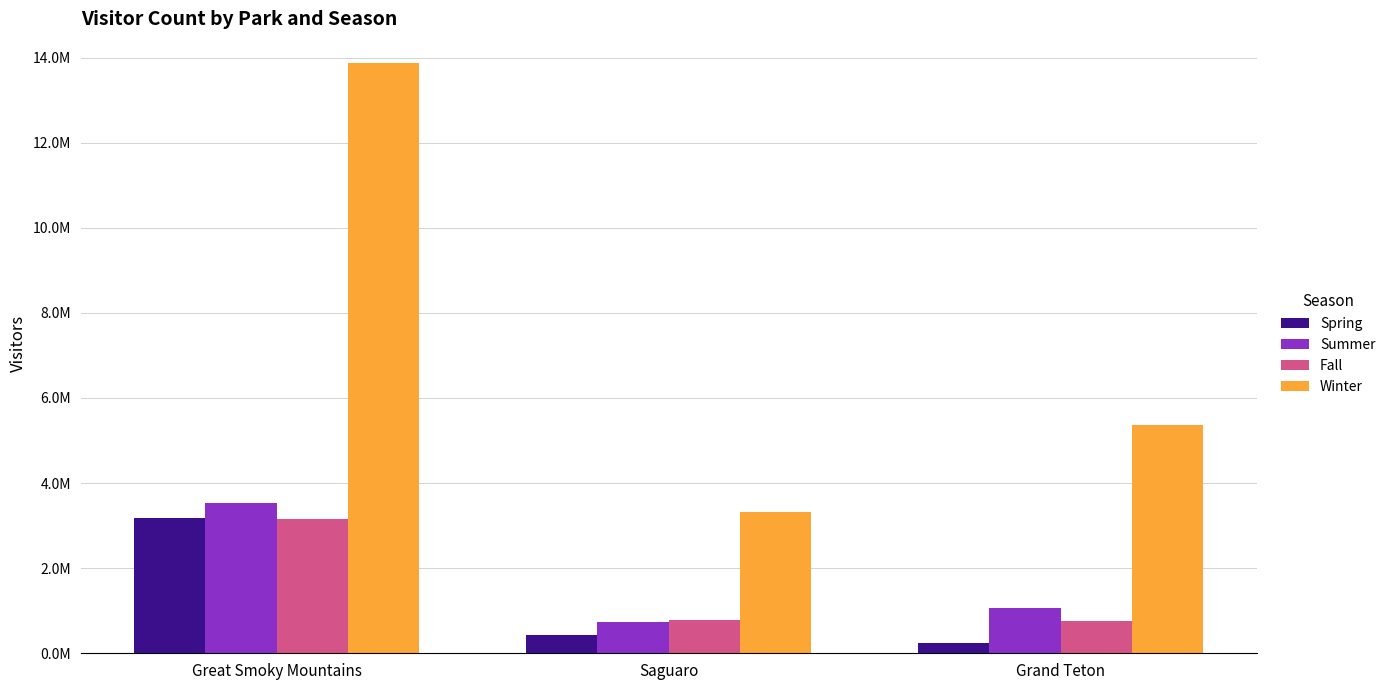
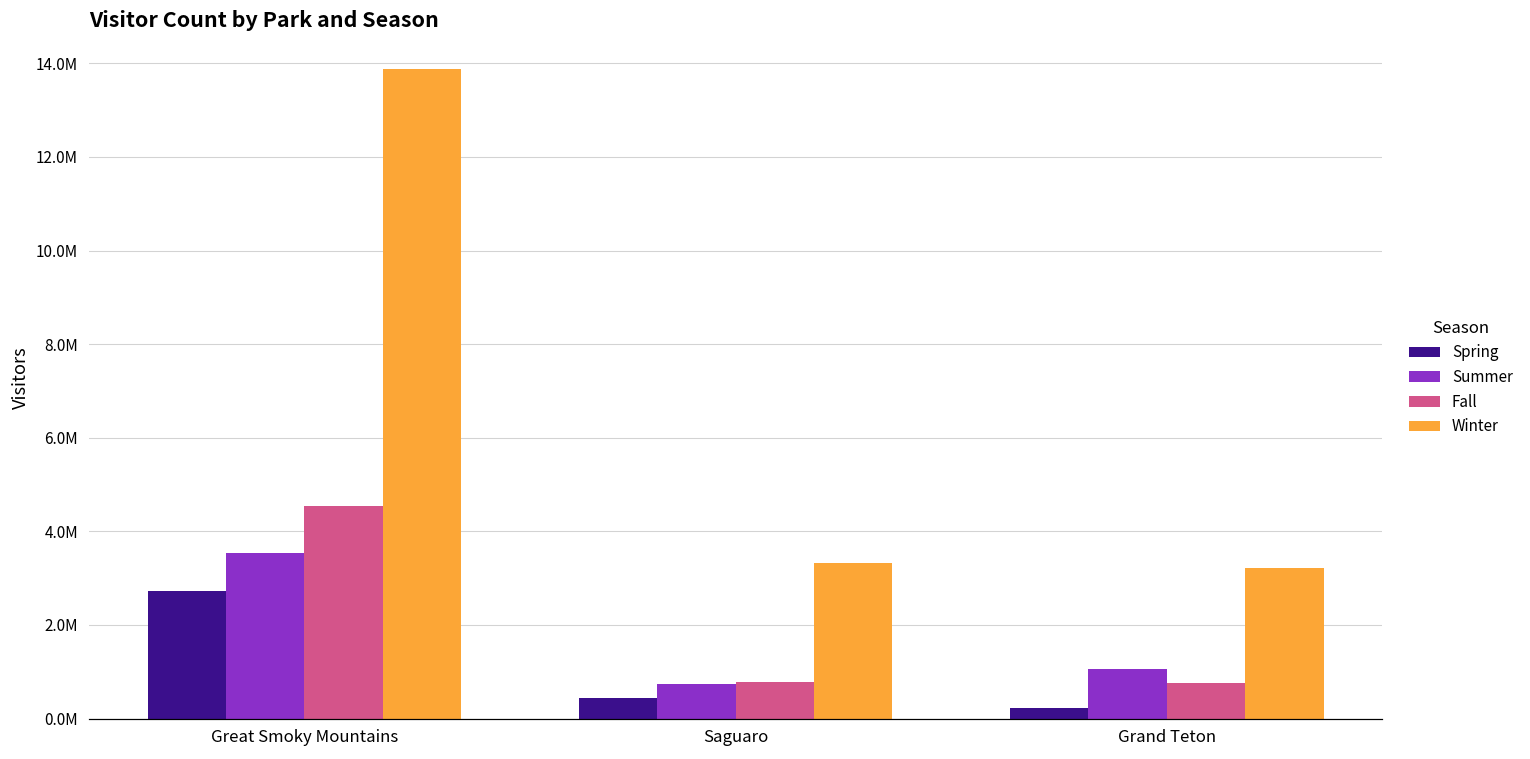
  {
    "Spring": {
-     "Great Smoky Mountains": 3200000,
+     "Great Smoky Mountains": 2700000,
      "Saguaro": 400000,
      "Grand Teton": 200000
    },
    "Summer": {
      "Great Smoky Mountains": 3500000,
      "Saguaro": 700000,
      "Grand Teton": 1100000
    },
    "Fall": {
-     "Great Smoky Mountains": 3200000,
+     "Great Smoky Mountains": 4500000,
      "Saguaro": 800000,
      "Grand Teton": 800000
    },
    "Winter": {
      "Great Smoky Mountains": 13900000,
      "Saguaro": 3300000,
-     "Grand Teton": 5400000
+     "Grand Teton": 3200000
    }
  }
